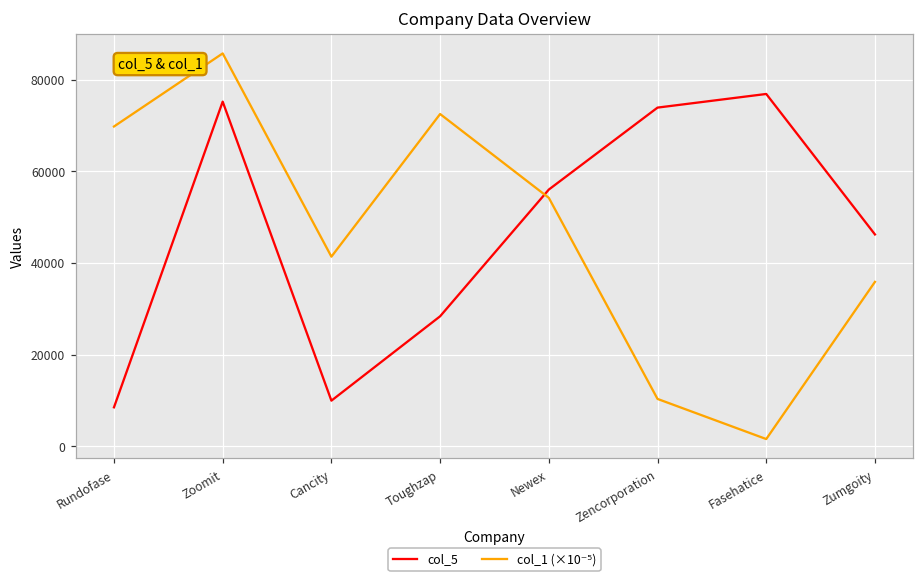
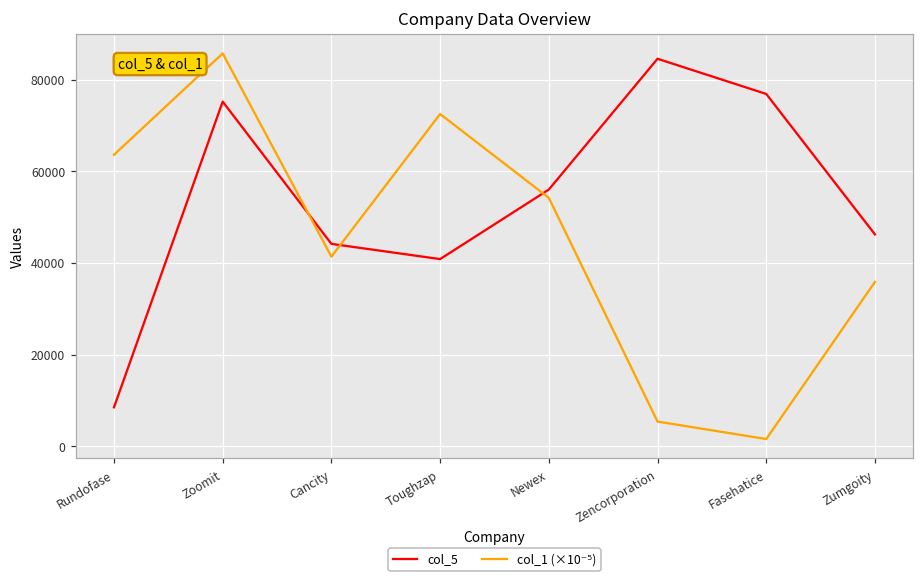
  {
    "col_5": {
      "Rundofase": 9000,
      "Zoomit": 75000,
-     "Cancity": 10000,
-     "Toughzap": 28000,
+     "Cancity": 44000,
+     "Toughzap": 41000,
      "Newex": 56000,
-     "Zencorporation": 74000,
+     "Zencorporation": 85000,
      "Fasehatice": 77000,
      "Zumgoity": 46000
    },
    "col_1 (×10⁻⁵)": {
-     "Rundofase": 70000,
+     "Rundofase": 64000,
      "Cancity": 41000,
      "Toughzap": 72000,
      "Newex": 54000,
-     "Zencorporation": 10000,
+     "Zencorporation": 5000,
      "Fasehatice": 2000,
      "Zumgoity": 36000
    }
  }
